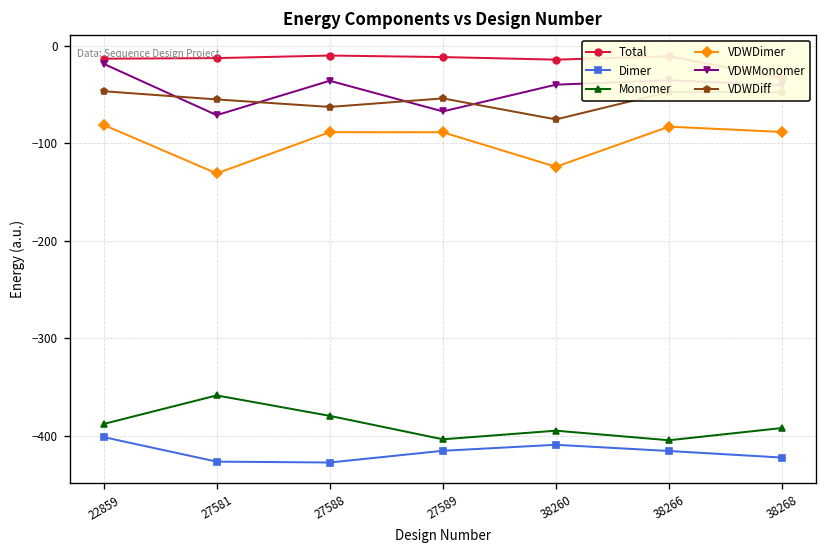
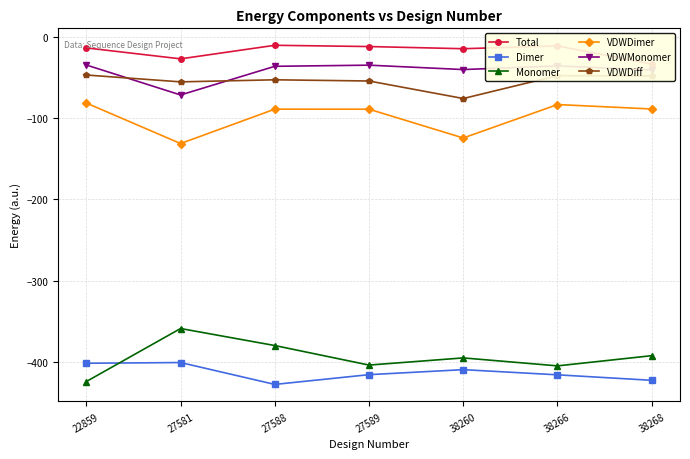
  {
    "Total": {
      "22859": -10,
-     "27581": -10,
+     "27581": -30,
      "27588": -10,
      "27589": -10,
      "38260": -10
    },
    "Dimer": {
      "22859": -400,
-     "27581": -430,
+     "27581": -400,
      "27588": -430,
      "27589": -420,
      "38260": -410,
      "38266": -420,
      "38268": -420
    },
    "Monomer": {
-     "22859": -390,
+     "22859": -420,
      "27581": -360,
      "27588": -380,
      "27589": -400,
      "38260": -390,
      "38266": -400,
      "38268": -390
    },
    "VDWDimer": {
      "22859": -80,
      "27581": -130,
      "27588": -90,
      "27589": -90,
      "38260": -120,
      "38266": -80,
      "38268": -90
    },
    "VDWMonomer": {
-     "22859": -20,
+     "22859": -30,
      "27581": -70,
      "27588": -40,
-     "27589": -70,
+     "27589": -30,
      "38260": -40
    },
    "VDWDiff": {
      "22859": -50,
      "27581": -60,
-     "27588": -60,
+     "27588": -50,
      "27589": -50,
      "38260": -80
    }
  }
